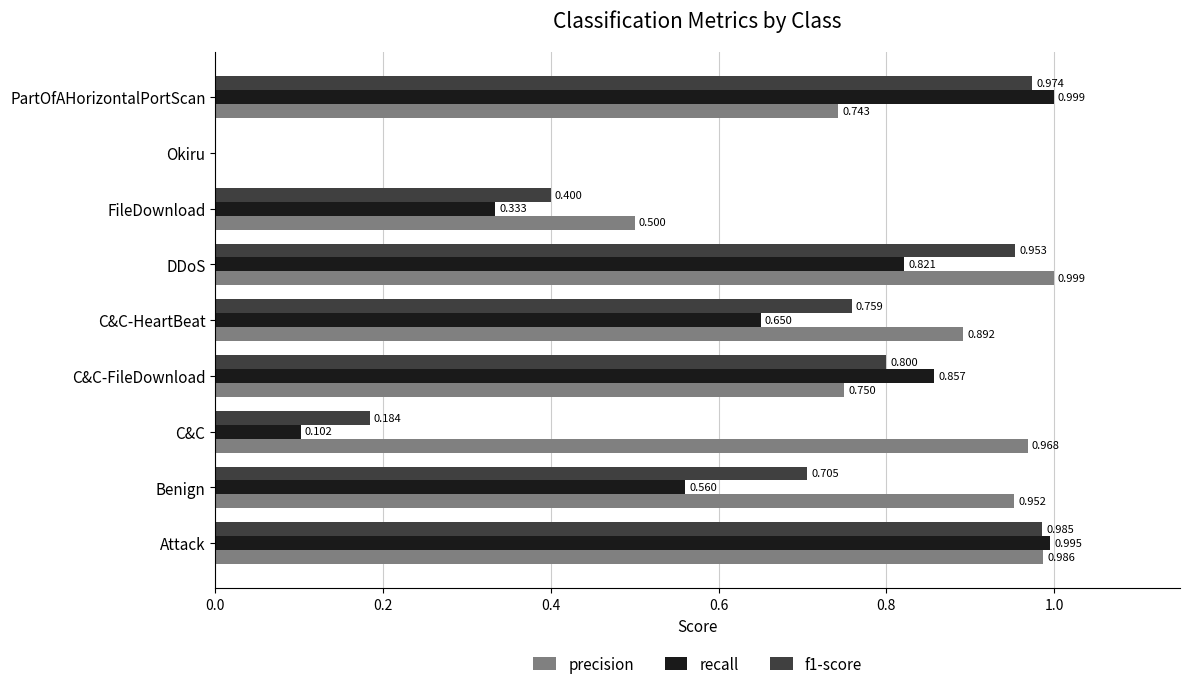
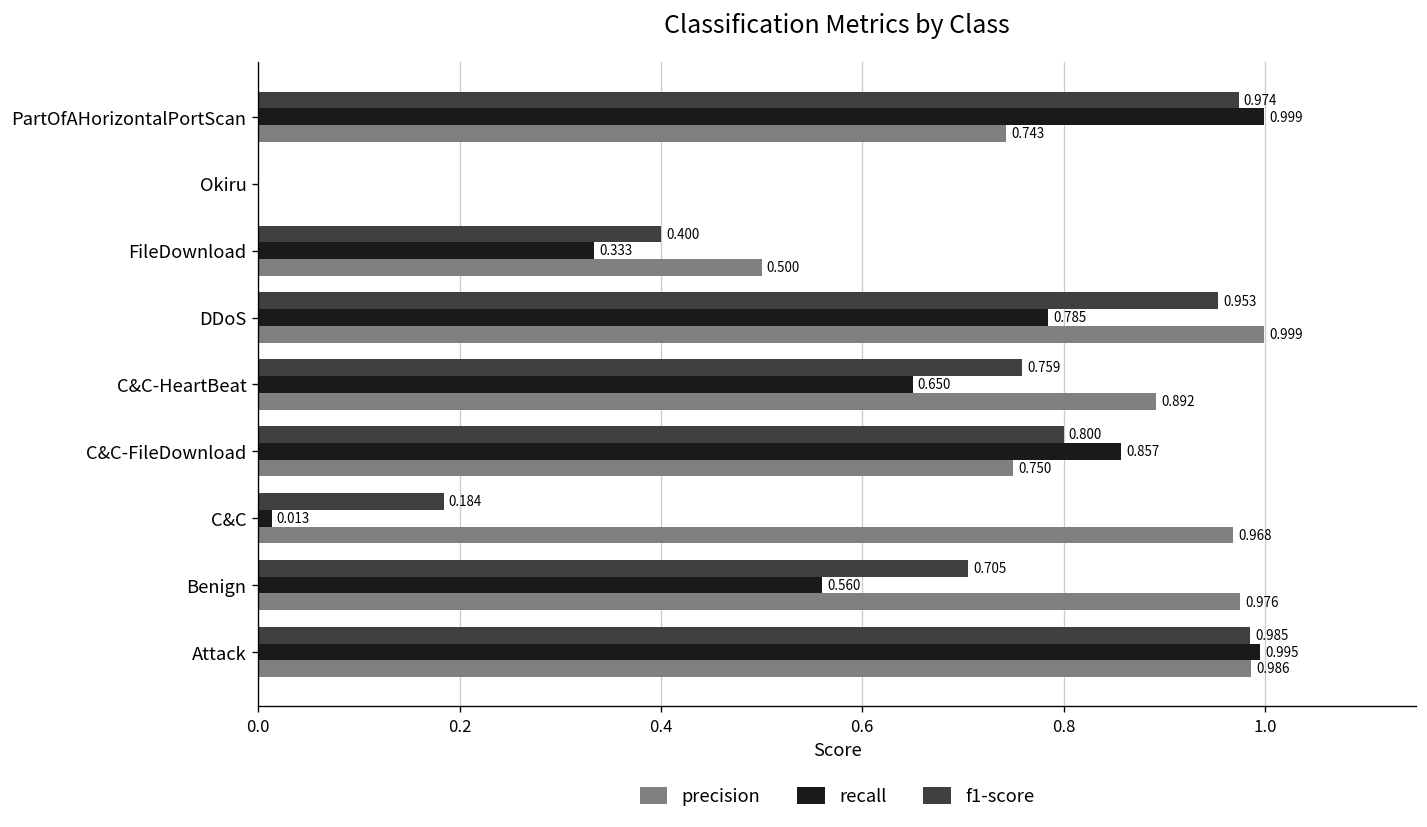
  {
    "precision": {
      "PartOfAHorizontalPortScan": 0.743,
      "FileDownload": 0.500,
      "DDoS": 0.999,
      "C&C-HeartBeat": 0.892,
      "C&C-FileDownload": 0.750,
      "C&C": 0.968,
-     "Benign": 0.952,
+     "Benign": 0.976,
      "Attack": 0.986
    },
    "recall": {
      "PartOfAHorizontalPortScan": 0.999,
      "FileDownload": 0.333,
-     "DDoS": 0.821,
+     "DDoS": 0.785,
      "C&C-HeartBeat": 0.650,
      "C&C-FileDownload": 0.857,
-     "C&C": 0.102,
+     "C&C": 0.013,
      "Benign": 0.560,
      "Attack": 0.995
    },
    "f1-score": {
      "PartOfAHorizontalPortScan": 0.974,
      "FileDownload": 0.400,
      "DDoS": 0.953,
      "C&C-HeartBeat": 0.759,
      "C&C-FileDownload": 0.800,
      "C&C": 0.184,
      "Benign": 0.705,
      "Attack": 0.985
    }
  }
